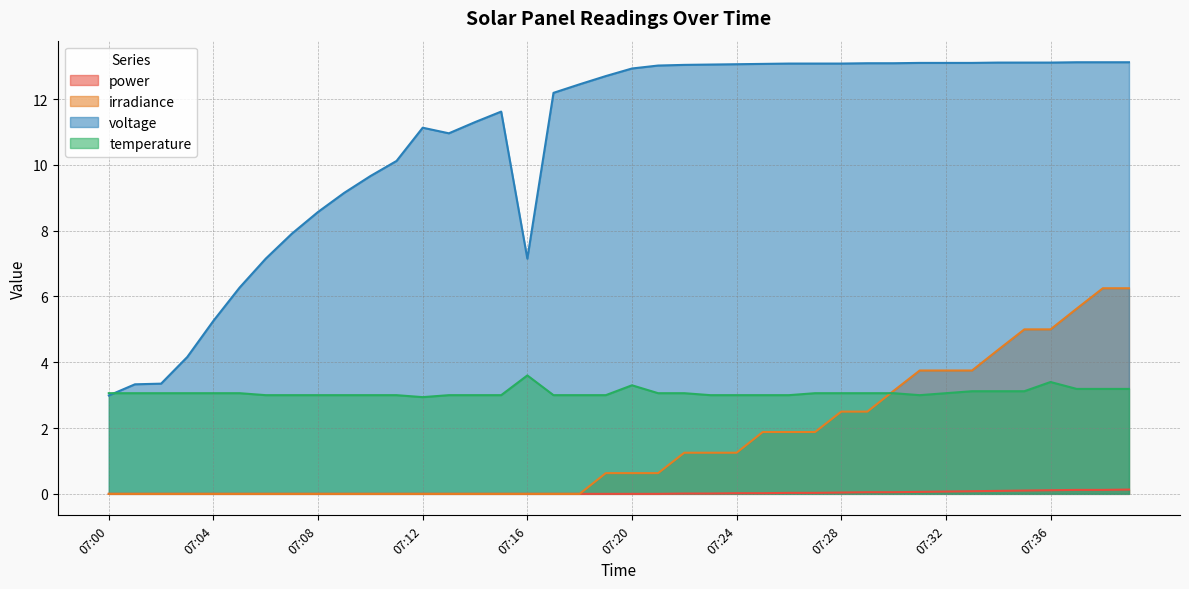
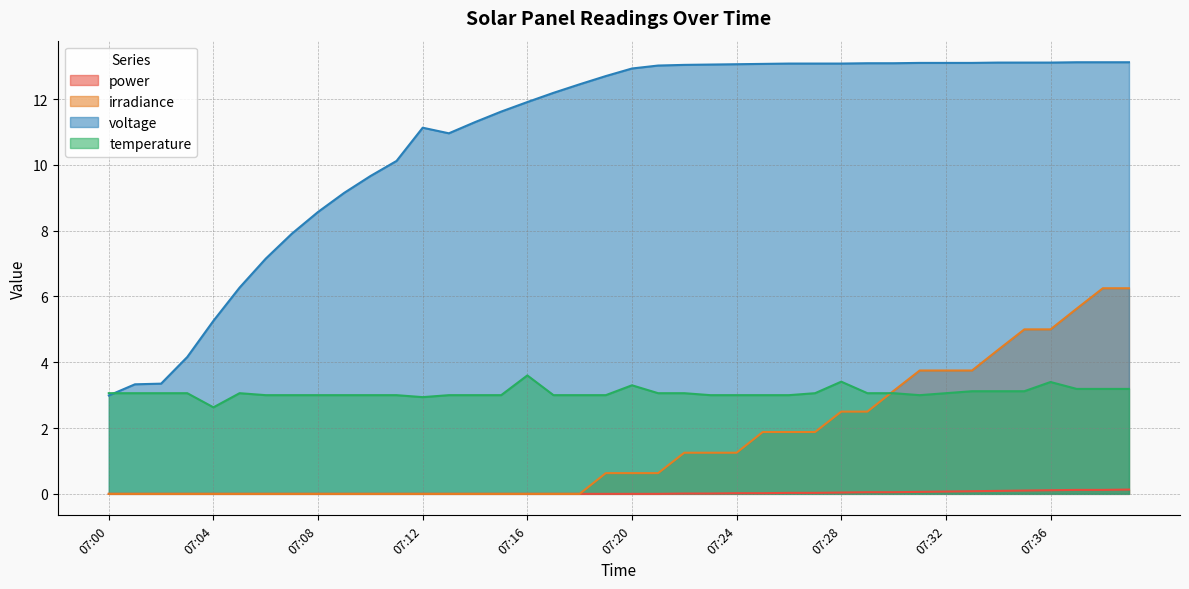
  {
    "voltage": {
      "07:04": 5.3,
      "07:08": 8.6,
      "07:12": 11.1,
-     "07:16": 7.2,
+     "07:16": 11.9,
      "07:20": 12.9,
      "07:24": 13.1,
      "07:28": 13.1,
      "07:32": 13.1,
      "07:36": 13.1
    },
    "temperature": {
-     "07:04": 3.1,
+     "07:04": 2.6,
      "07:08": 3.0,
      "07:12": 2.9,
      "07:16": 3.6,
      "07:20": 3.3,
      "07:24": 3.0,
-     "07:28": 3.1,
+     "07:28": 3.4,
      "07:32": 3.1,
      "07:36": 3.4
    }
  }
